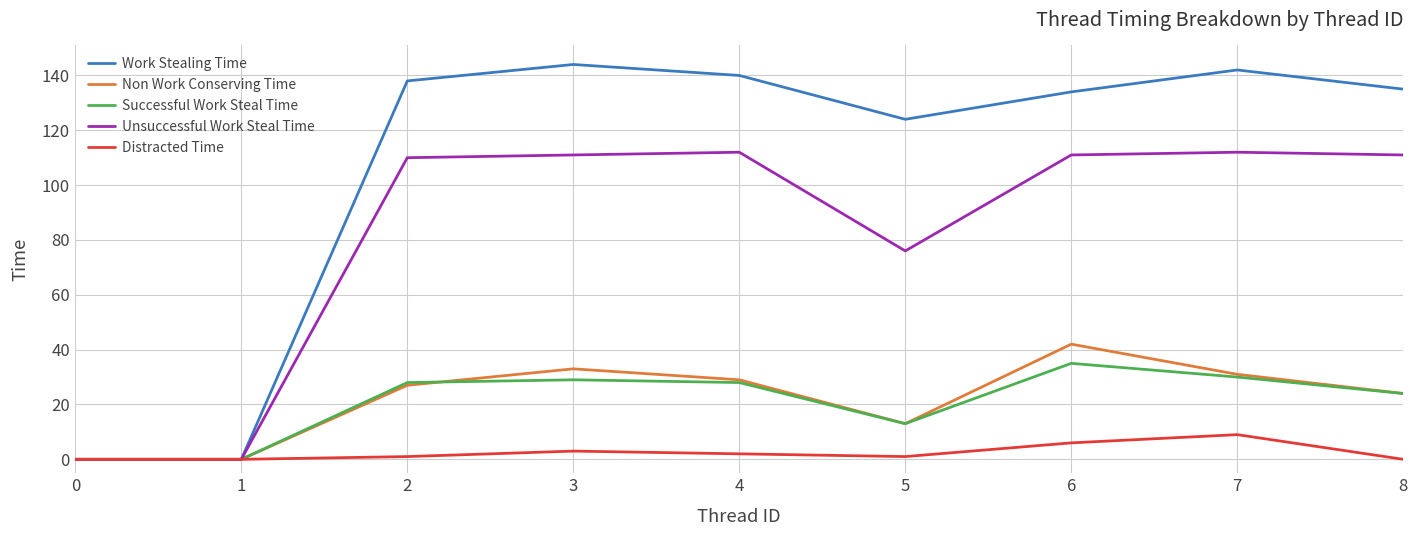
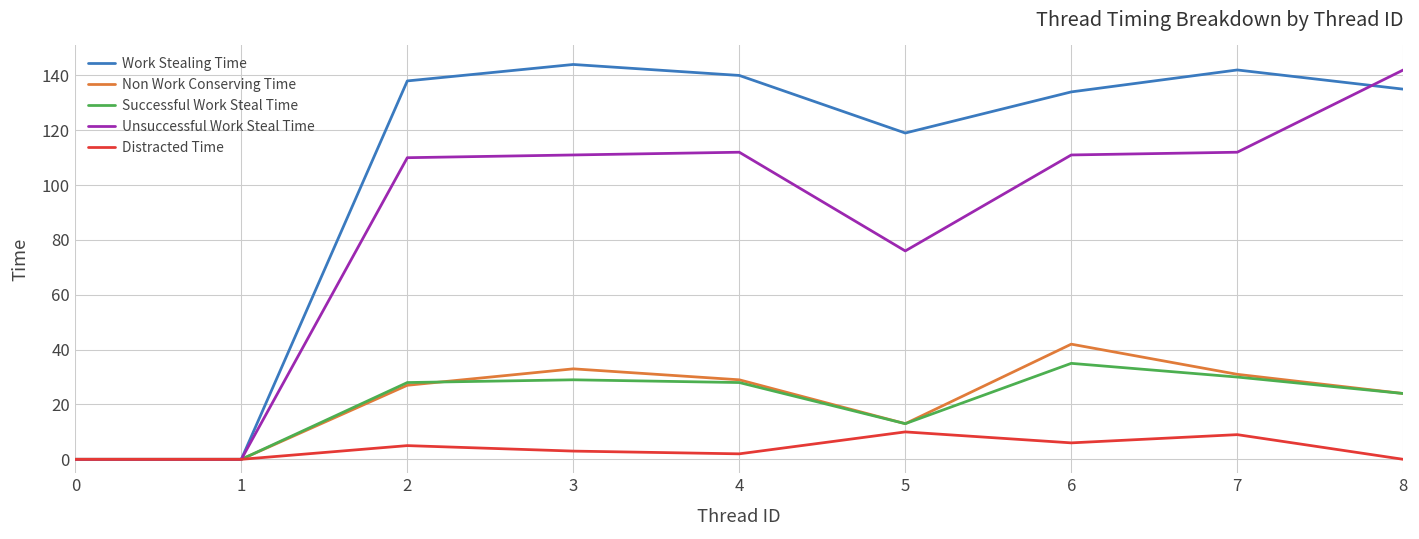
  {
    "Work Stealing Time": {
      "2": 138,
      "3": 144,
      "4": 140,
-     "5": 124,
+     "5": 119,
      "6": 134,
      "7": 142,
      "8": 135
    },
    "Non Work Conserving Time": {
      "3": 33,
      "6": 42
    },
    "Successful Work Steal Time": {
      "3": 29,
      "6": 35
    },
    "Unsuccessful Work Steal Time": {
      "2": 110,
      "3": 111,
      "4": 112,
      "5": 76,
      "6": 111,
      "7": 112,
-     "8": 111
+     "8": 142
    },
    "Distracted Time": {
-     "2": 1,
+     "2": 5,
      "3": 3,
      "4": 2,
-     "5": 1,
+     "5": 10,
      "6": 6,
      "7": 9,
      "8": 0
    }
  }
